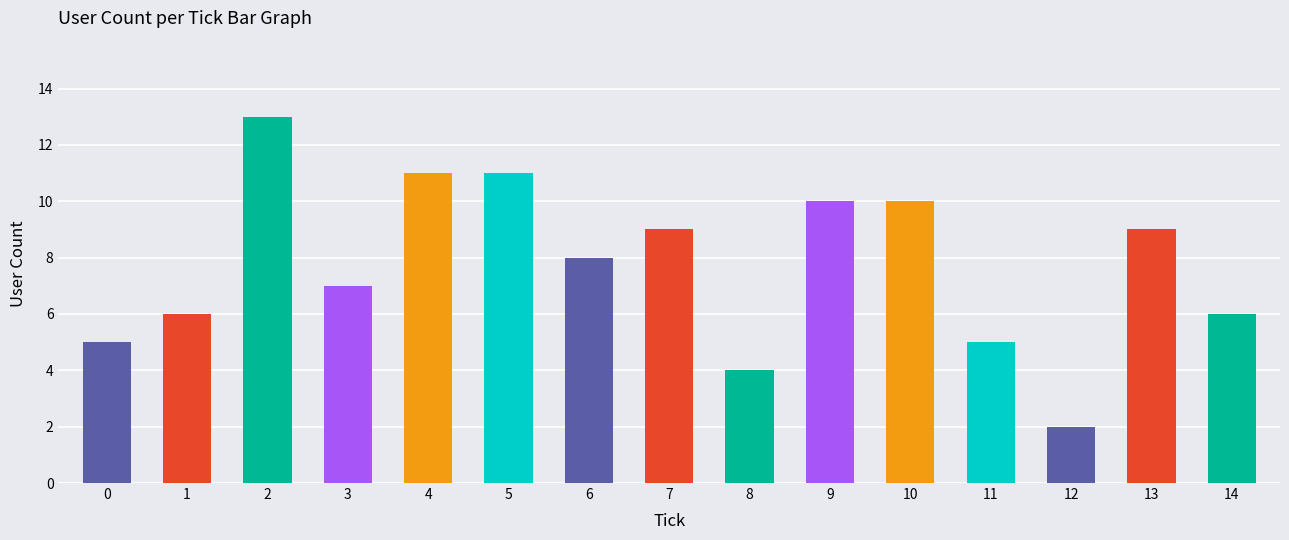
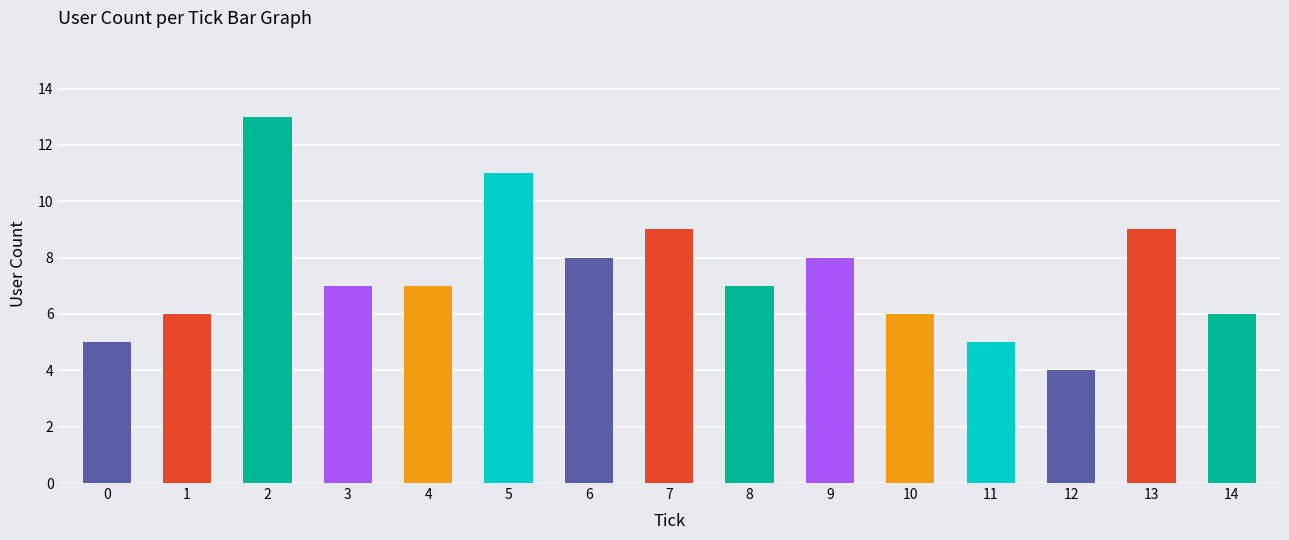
  {
    "0": 5,
    "1": 6,
    "2": 13,
    "3": 7,
-   "4": 11,
+   "4": 7,
    "5": 11,
    "6": 8,
    "7": 9,
-   "8": 4,
-   "9": 10,
-   "10": 10,
+   "8": 7,
+   "9": 8,
+   "10": 6,
    "11": 5,
-   "12": 2,
+   "12": 4,
    "13": 9,
    "14": 6
  }
